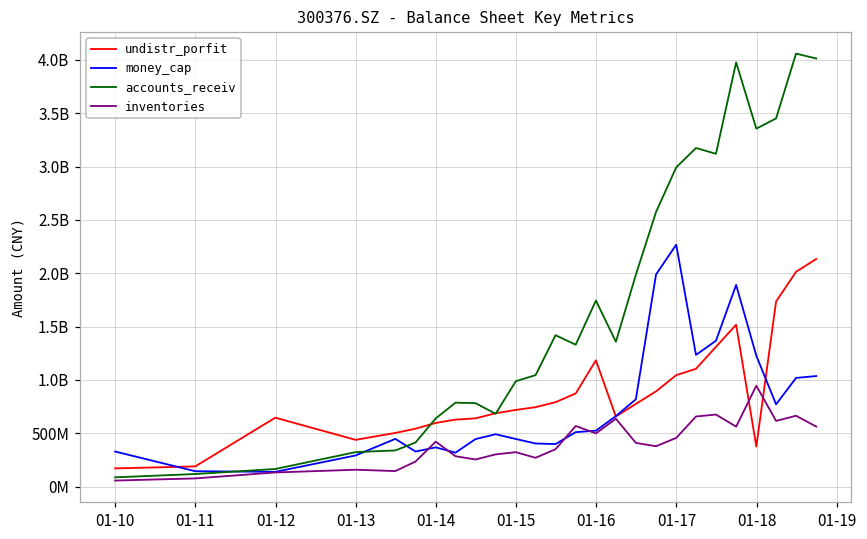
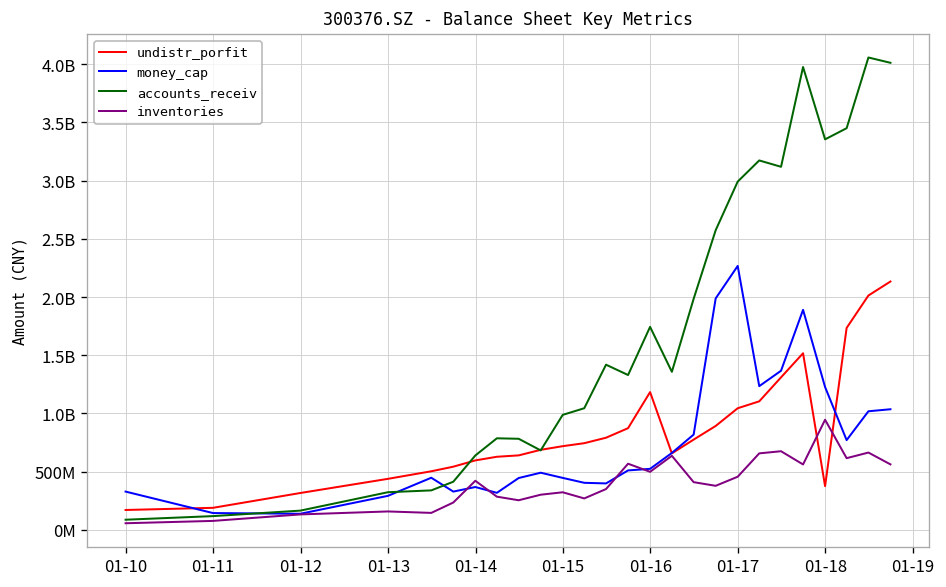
  {
    "undistr_porfit": {
      "01-10": 200000000,
      "01-11": 200000000,
-     "01-12": 600000000,
+     "01-12": 300000000,
      "01-13": 400000000,
      "01-14": 600000000,
      "01-15": 700000000,
      "01-16": 1200000000,
      "01-17": 1000000000,
      "01-18": 400000000
    },
    "money_cap": {
      "01-10": 300000000,
      "01-13": 300000000,
      "01-14": 400000000,
      "01-15": 400000000,
      "01-17": 2300000000,
      "01-18": 1200000000
    },
    "accounts_receiv": {
      "01-10": 100000000,
      "01-12": 200000000,
      "01-13": 300000000,
      "01-14": 600000000,
      "01-15": 1000000000,
      "01-16": 1700000000,
      "01-17": 3000000000,
      "01-18": 3400000000
    },
    "inventories": {
      "01-10": 100000000,
      "01-11": 100000000,
      "01-13": 200000000,
      "01-14": 400000000,
      "01-15": 300000000,
      "01-17": 500000000,
      "01-18": 900000000
    }
  }
